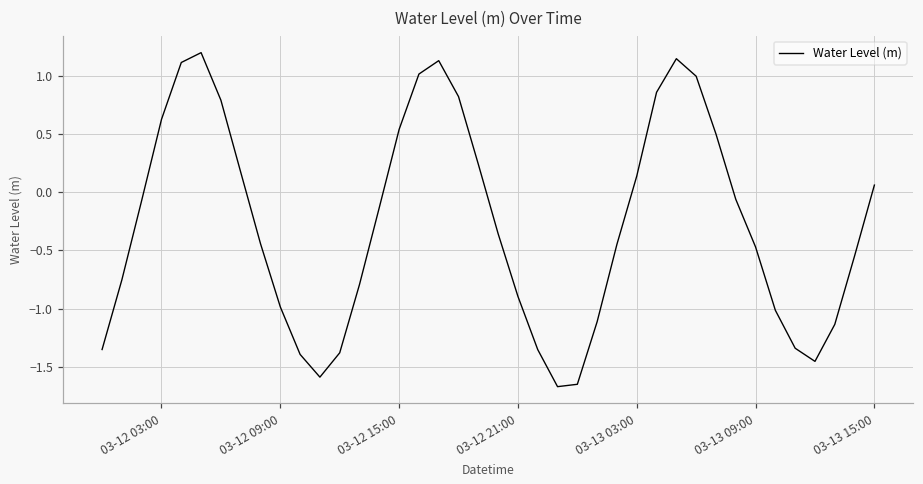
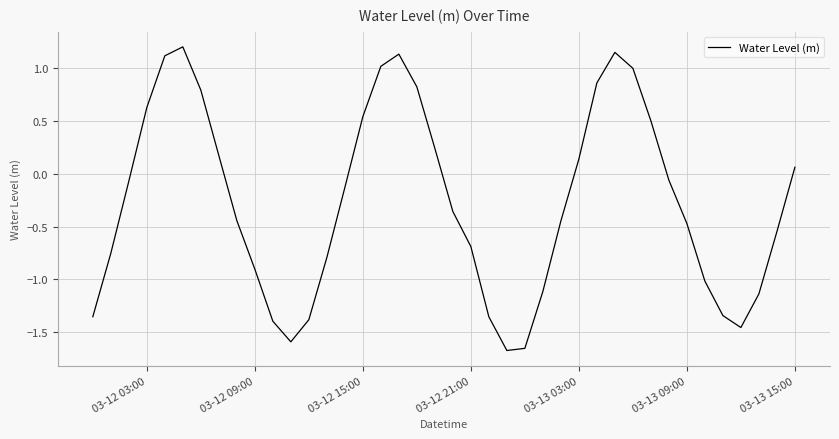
  {
    "03-12 03:00": 0.63,
-   "03-12 09:00": -0.99,
+   "03-12 09:00": -0.90,
    "03-12 15:00": 0.54,
-   "03-12 21:00": -0.90,
+   "03-12 21:00": -0.69,
    "03-13 03:00": 0.14,
    "03-13 09:00": -0.47,
    "03-13 15:00": 0.06
  }
